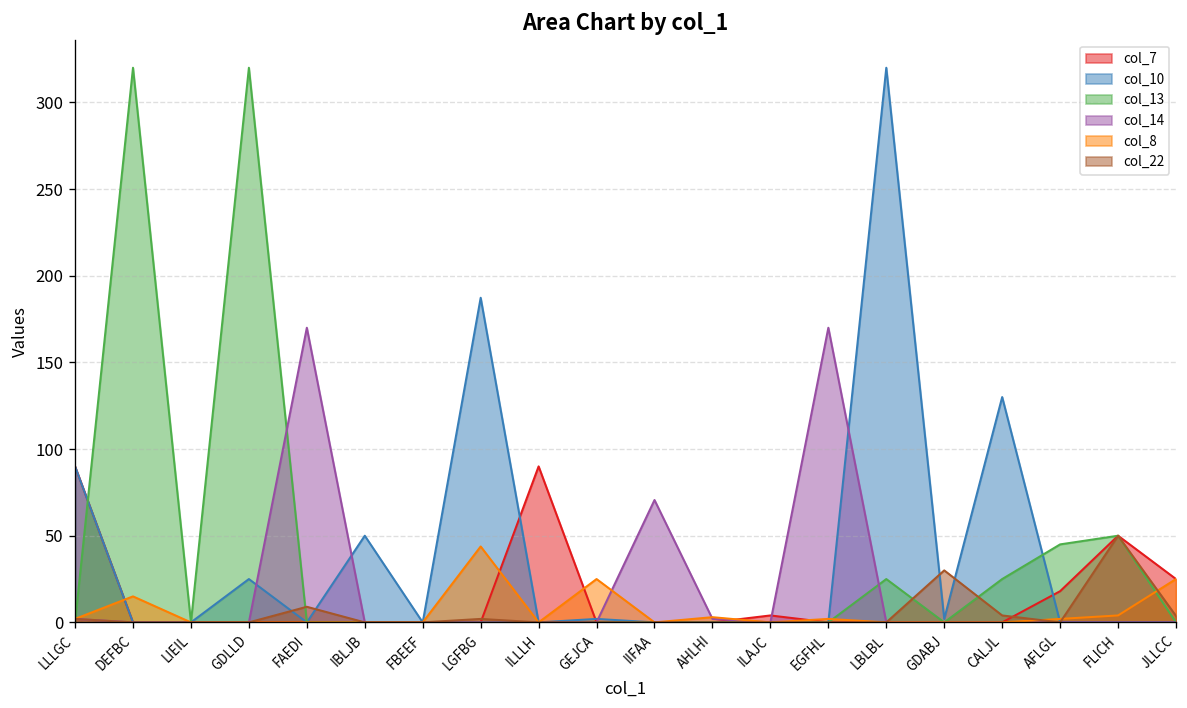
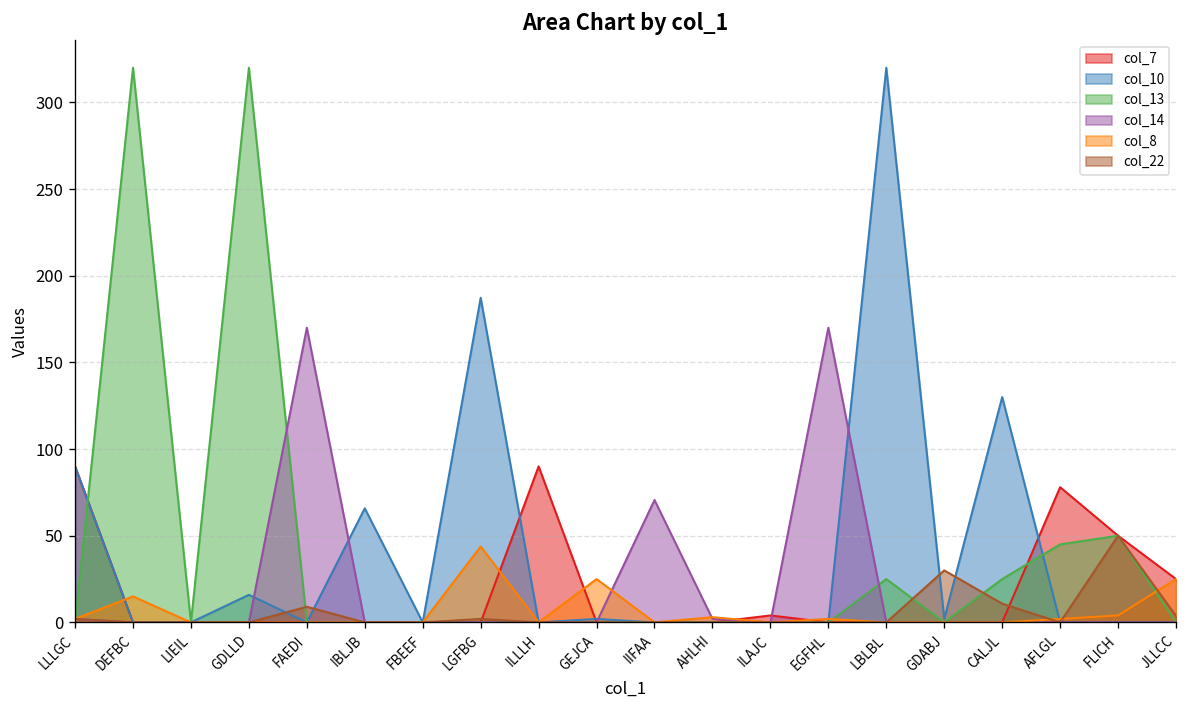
  {
    "col_7": {
      "ILLLH": 90,
      "ILAJC": 4,
-     "AFLGL": 18
+     "AFLGL": 78
    },
    "col_10": {
-     "GDLLD": 25,
-     "IBLJB": 50,
+     "GDLLD": 16,
+     "IBLJB": 66,
      "LGFBG": 187,
      "GEJCA": 2,
      "LBLBL": 320,
      "GDABJ": 2,
      "CALJL": 130
    },
    "col_13": {
      "LLLGC": 0,
      "DEFBC": 320,
      "GDLLD": 320,
      "LBLBL": 25,
      "CALJL": 25,
      "AFLGL": 45
    },
    "col_14": {
      "FAEDI": 170,
      "IIFAA": 71,
      "EGFHL": 170
    },
    "col_8": {
      "DEFBC": 15,
      "LGFBG": 44,
      "GEJCA": 25,
      "EGFHL": 2,
      "AFLGL": 2,
      "FLICH": 4
    },
    "col_22": {
      "FAEDI": 9,
      "LGFBG": 2,
      "GDABJ": 30,
-     "CALJL": 4,
+     "CALJL": 11,
      "JLLCC": 4
    }
  }
